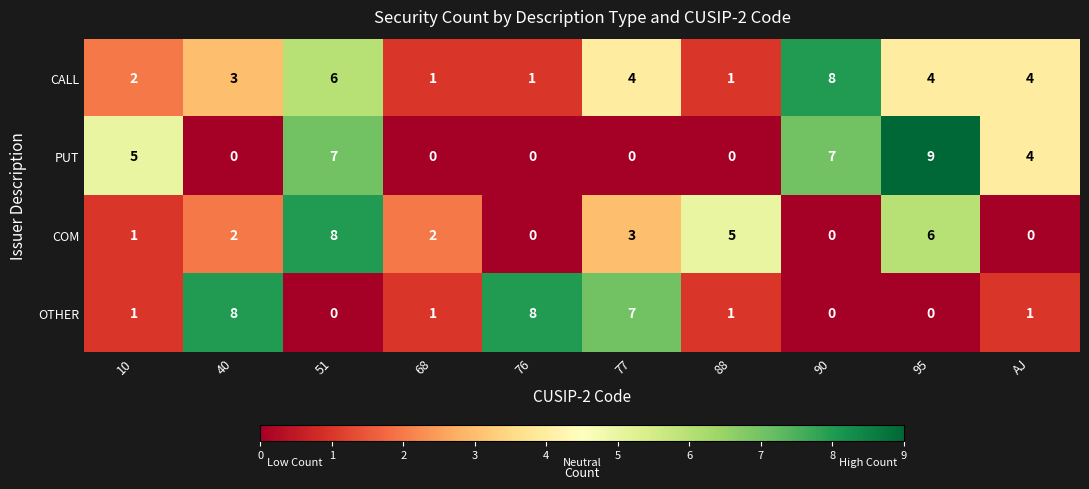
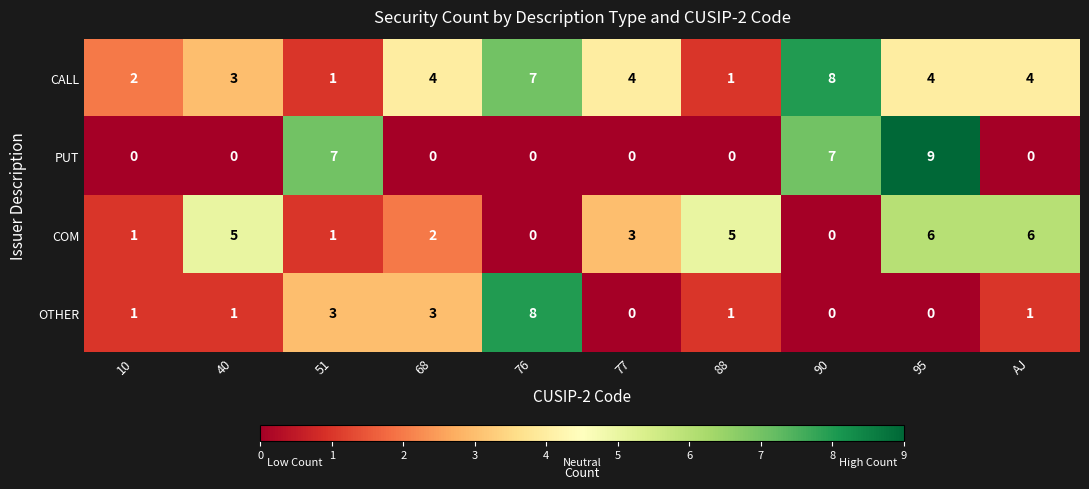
  {
    "CALL": {
      "10": 2,
      "40": 3,
-     "51": 6,
-     "68": 1,
-     "76": 1,
+     "51": 1,
+     "68": 4,
+     "76": 7,
      "77": 4,
      "88": 1,
      "90": 8,
      "95": 4,
      "AJ": 4
    },
    "PUT": {
-     "10": 5,
+     "10": 0,
      "40": 0,
      "51": 7,
      "68": 0,
      "76": 0,
      "77": 0,
      "88": 0,
      "90": 7,
      "95": 9,
-     "AJ": 4
+     "AJ": 0
    },
    "COM": {
      "10": 1,
-     "40": 2,
-     "51": 8,
+     "40": 5,
+     "51": 1,
      "68": 2,
      "76": 0,
      "77": 3,
      "88": 5,
      "90": 0,
      "95": 6,
-     "AJ": 0
+     "AJ": 6
    },
    "OTHER": {
      "10": 1,
-     "40": 8,
-     "51": 0,
-     "68": 1,
+     "40": 1,
+     "51": 3,
+     "68": 3,
      "76": 8,
-     "77": 7,
+     "77": 0,
      "88": 1,
      "90": 0,
      "95": 0,
      "AJ": 1
    }
  }
